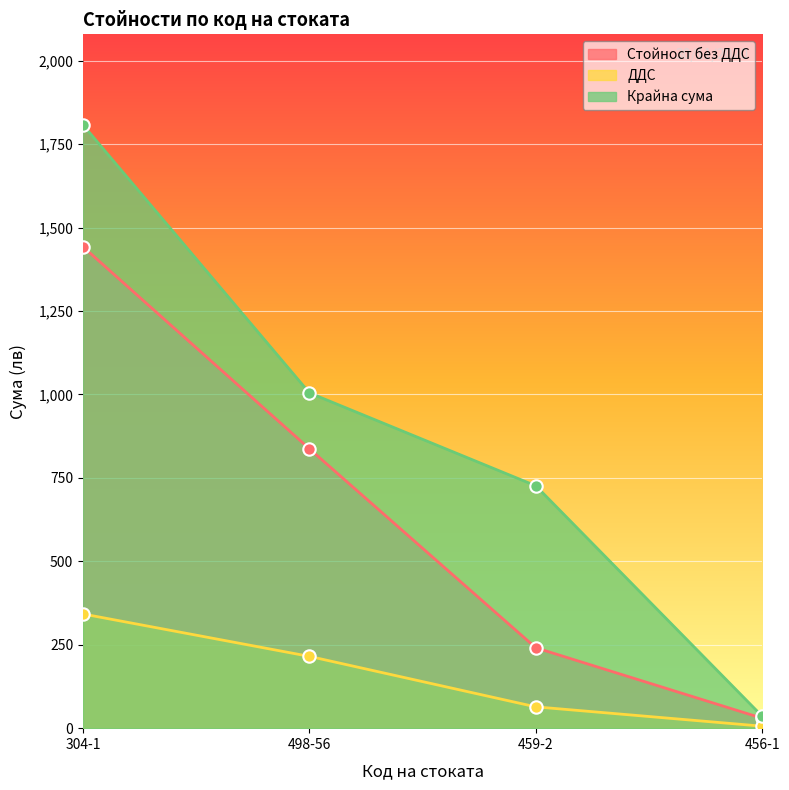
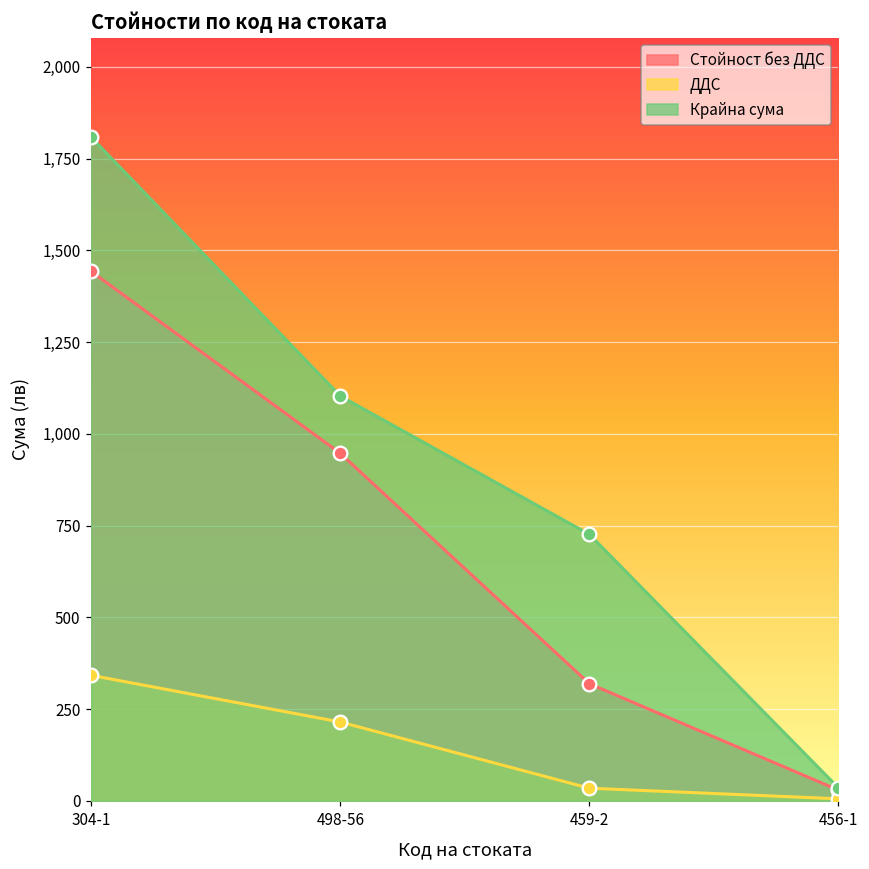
  {
    "Стойност без ДДС": {
      "304-1": "1,440",
-     "498-56": "840",
-     "459-2": "240"
+     "498-56": "950",
+     "459-2": "320"
    },
    "ДДС": {
      "304-1": "340",
      "498-56": "220",
-     "459-2": "60",
+     "459-2": "30",
      "456-1": "10"
    },
    "Крайна сума": {
      "304-1": "1,810",
-     "498-56": "1,010",
+     "498-56": "1,100",
      "459-2": "730"
    }
  }
